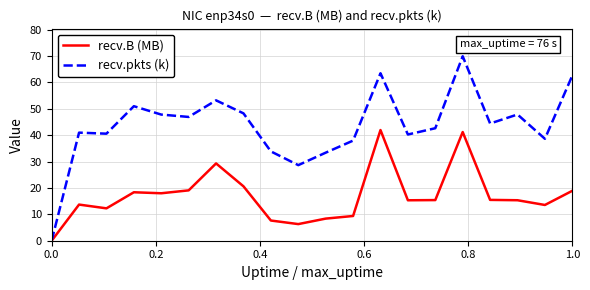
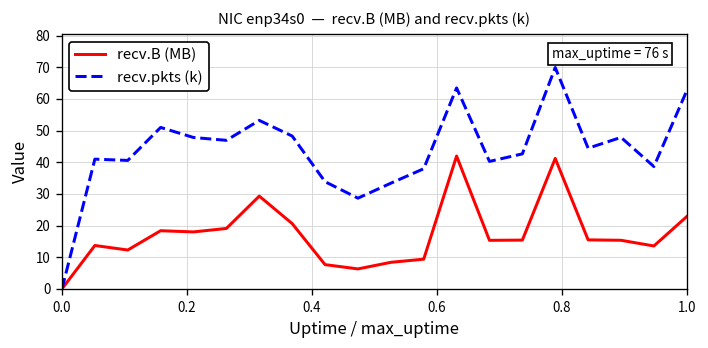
  {
    "recv.B (MB)": {
-     "1.0": 19
+     "1.0": 23
    },
    "recv.pkts (k)": {
      "1.0": 63
    }
  }
